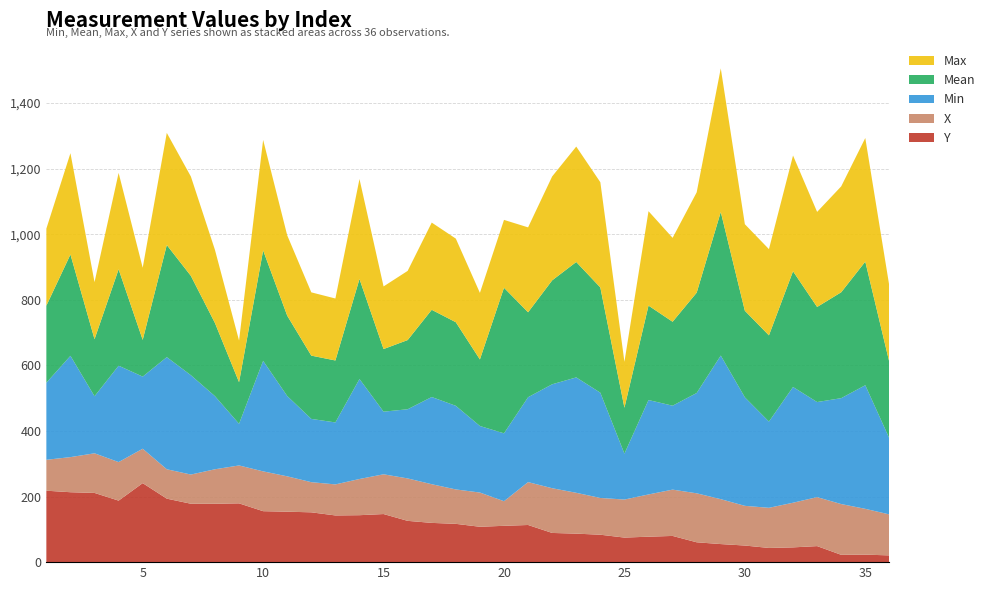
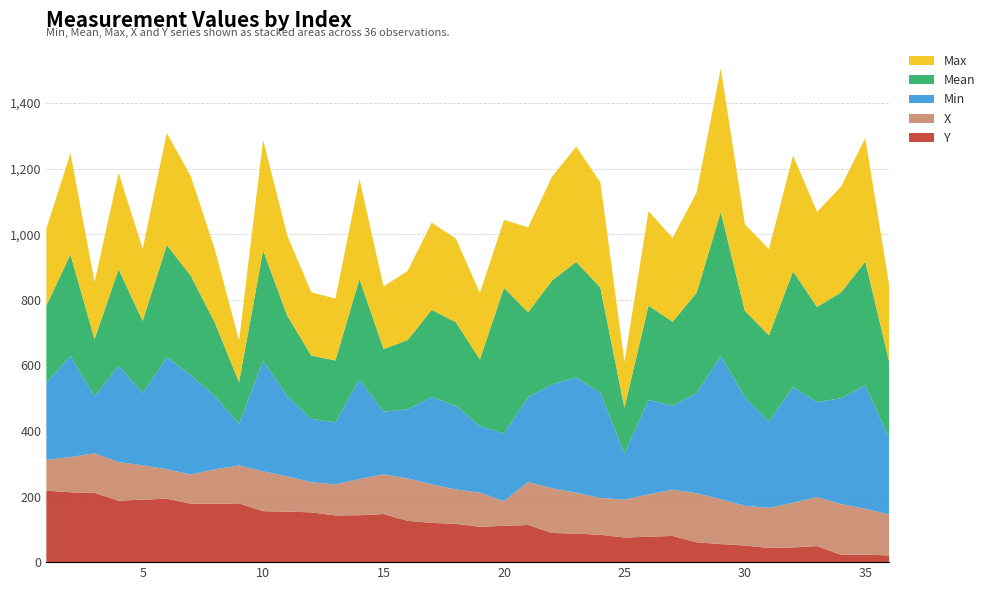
  {
    "Y": {
-     "5": 240,
+     "5": 190,
      "10": 160,
      "15": 150,
      "20": 110,
      "25": 70,
      "30": 50,
      "35": 20
    },
    "X": {
      "5": 100,
      "10": 120,
      "15": 120,
      "20": 80,
      "25": 120,
      "30": 120,
      "35": 140
    },
    "Min": {
      "5": 220,
      "10": 340,
      "15": 190,
      "20": 210,
      "25": 140,
      "30": 330,
      "35": 380
    },
    "Mean": {
-     "5": 110,
+     "5": 220,
      "10": 340,
      "15": 190,
      "20": 440,
      "25": 140,
      "30": 260,
      "35": 380
    },
    "Max": {
      "5": 220,
      "10": 340,
      "15": 190,
      "20": 210,
      "25": 140,
      "30": 260,
      "35": 380
    }
  }
